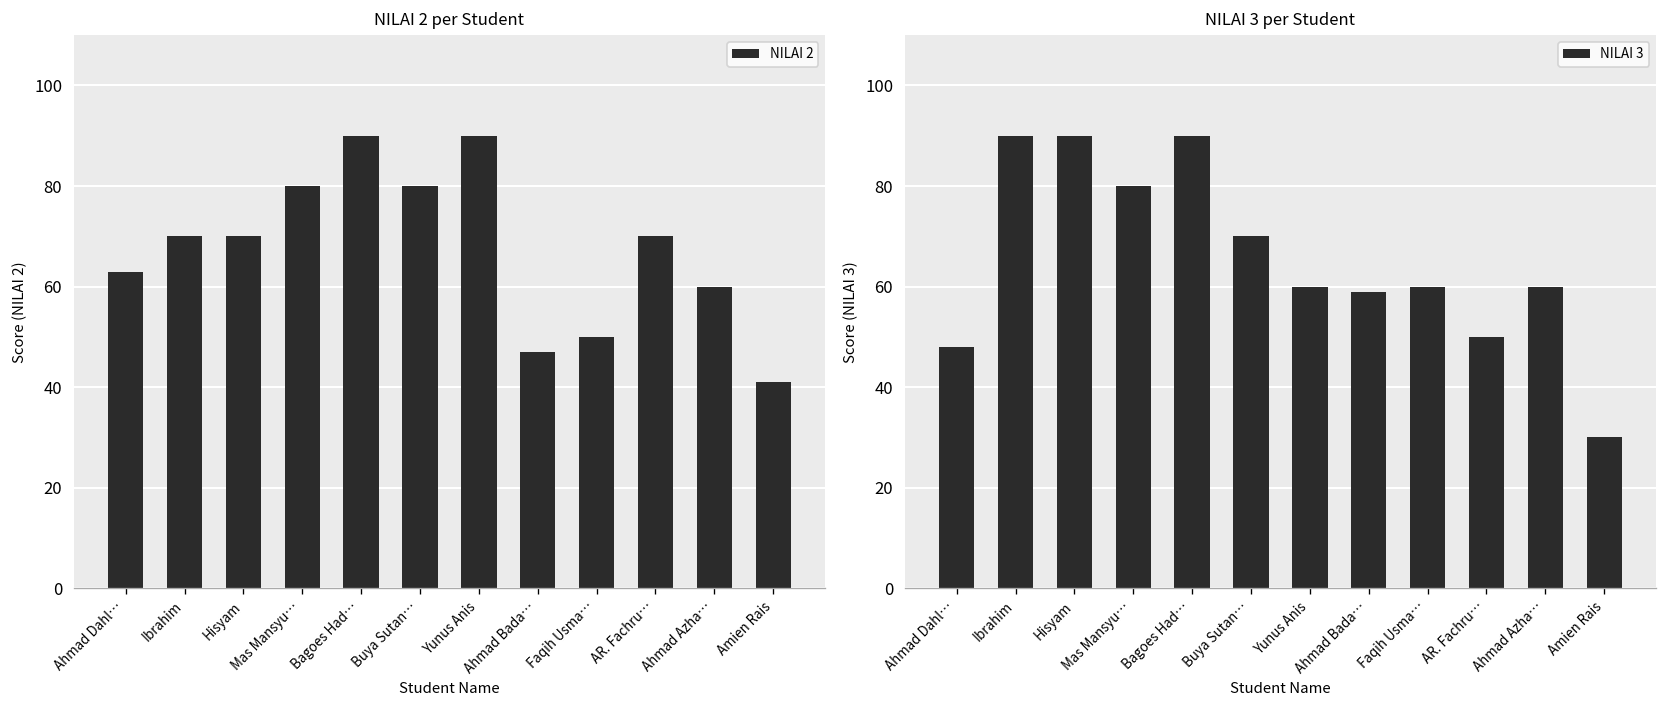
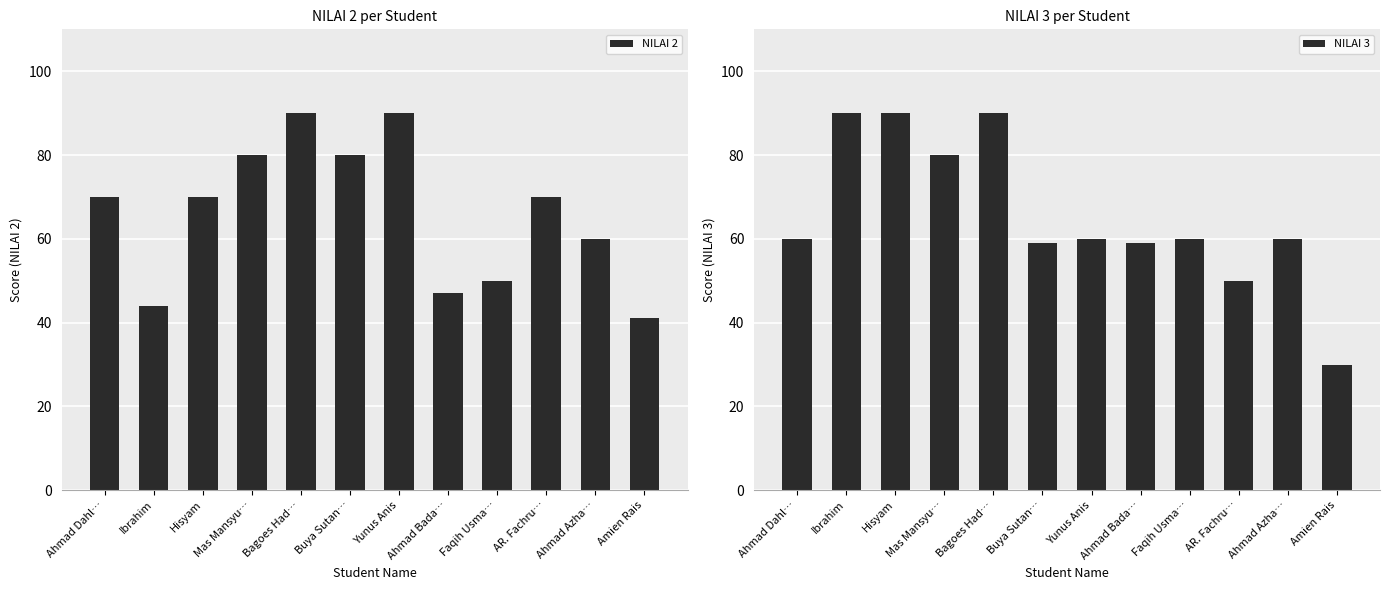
  {
    "NILAI 2 per Student": {
-     "Ahmad Dahl…": 63,
-     "Ibrahim": 70,
+     "Ahmad Dahl…": 70,
+     "Ibrahim": 44,
      "Hisyam": 70,
      "Mas Mansyu…": 80,
      "Bagoes Had…": 90,
      "Buya Sutan…": 80,
      "Yunus Anis": 90,
      "Ahmad Bada…": 47,
      "Faqih Usma…": 50,
      "AR. Fachru…": 70,
      "Ahmad Azha…": 60,
      "Amien Rais": 41
    },
    "NILAI 3 per Student": {
-     "Ahmad Dahl…": 48,
+     "Ahmad Dahl…": 60,
      "Ibrahim": 90,
      "Hisyam": 90,
      "Mas Mansyu…": 80,
      "Bagoes Had…": 90,
-     "Buya Sutan…": 70,
+     "Buya Sutan…": 59,
      "Yunus Anis": 60,
      "Ahmad Bada…": 59,
      "Faqih Usma…": 60,
      "AR. Fachru…": 50,
      "Ahmad Azha…": 60,
      "Amien Rais": 30
    }
  }
